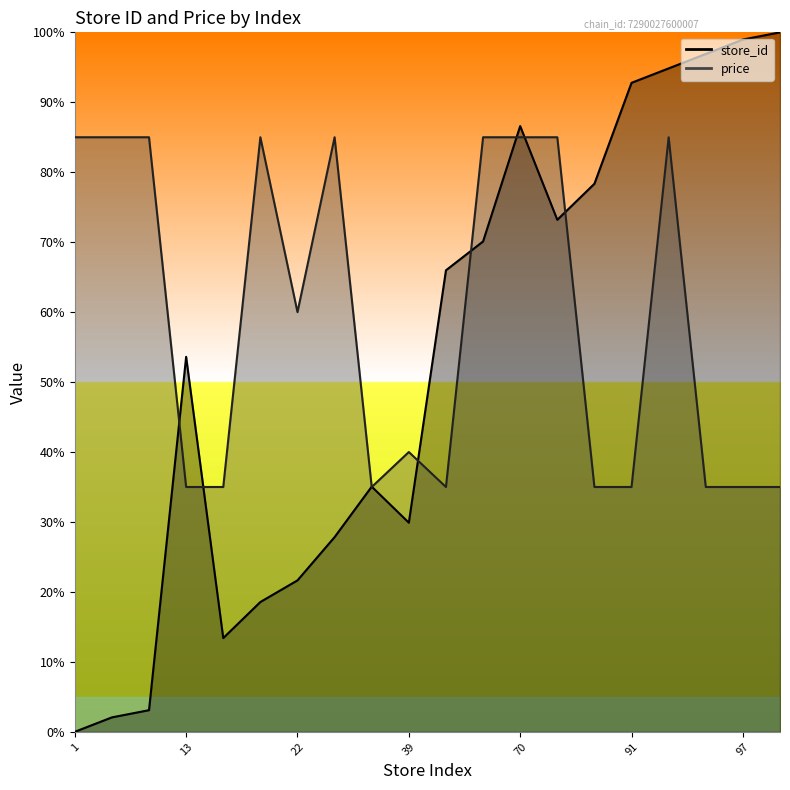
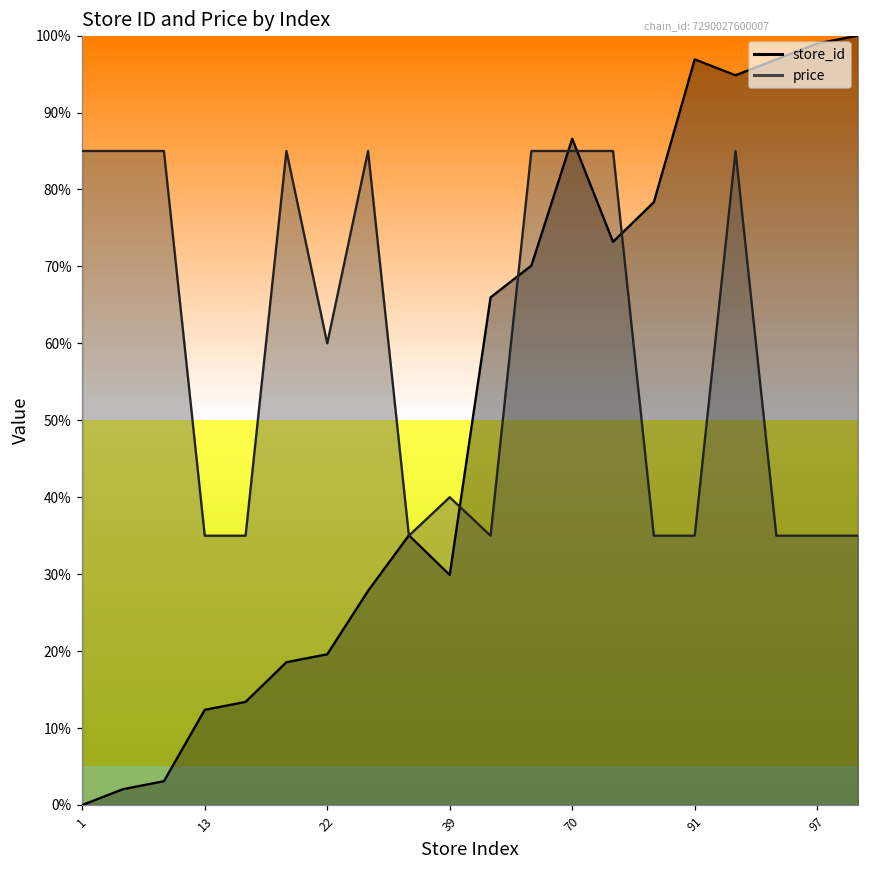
  {
    "store_id": {
-     "13": "54%",
-     "22": "22%",
+     "13": "12%",
+     "22": "20%",
      "39": "30%",
      "70": "87%",
-     "91": "93%"
+     "91": "97%"
    },
    "price": {
      "1": "85%",
      "13": "35%",
      "22": "60%",
      "39": "40%",
      "70": "85%",
      "91": "35%",
      "97": "35%"
    }
  }
